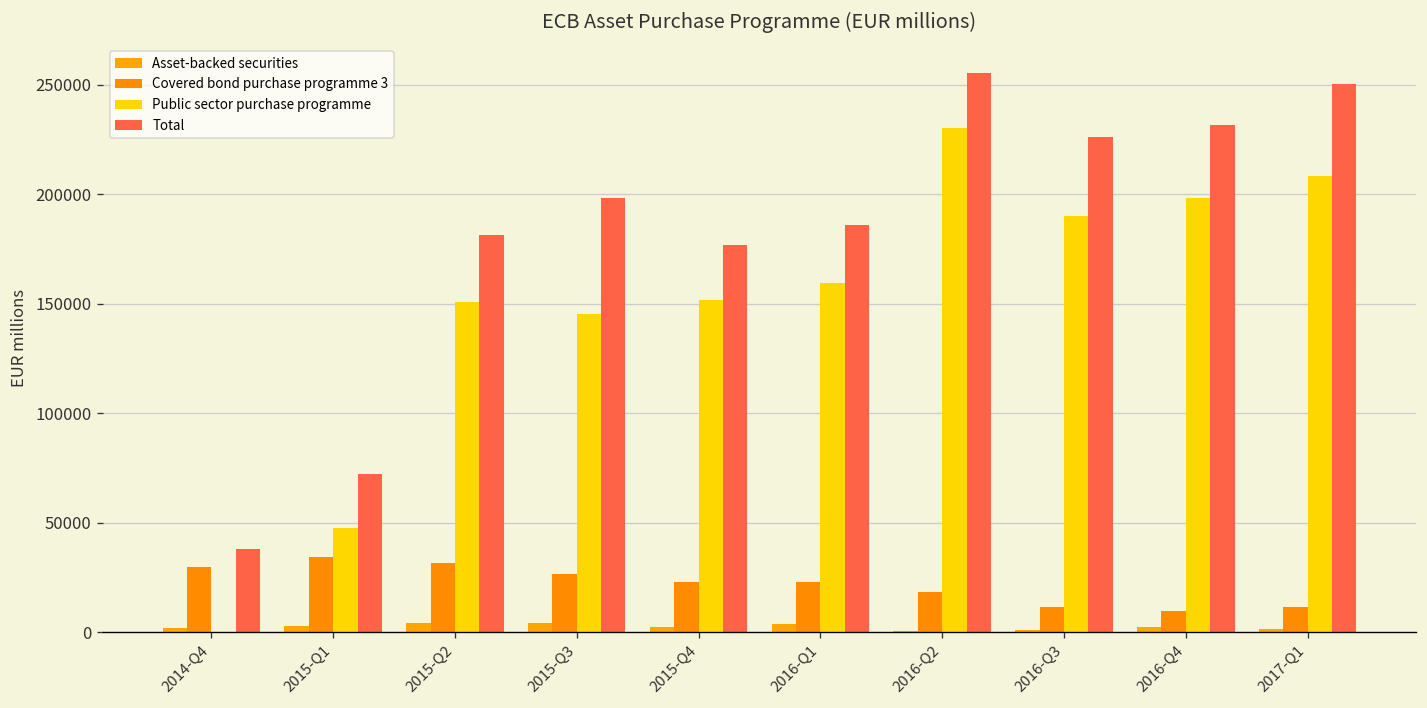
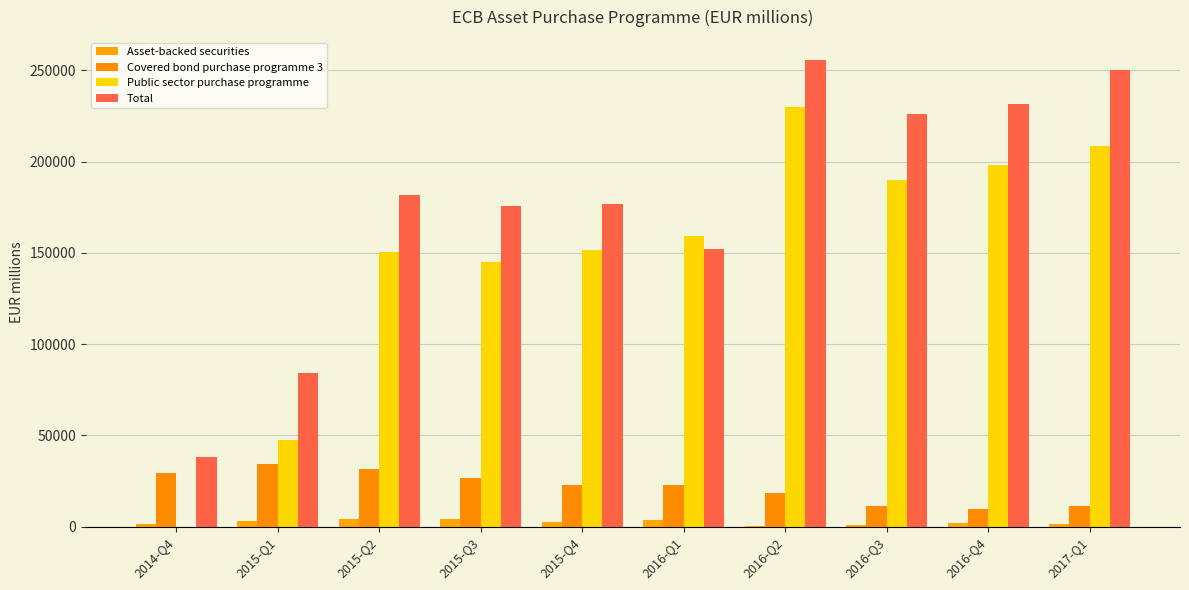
  {
    "Total": {
      "2014-Q4": 38000,
-     "2015-Q1": 72000,
+     "2015-Q1": 84000,
      "2015-Q2": 182000,
-     "2015-Q3": 198000,
+     "2015-Q3": 176000,
      "2015-Q4": 177000,
-     "2016-Q1": 186000,
+     "2016-Q1": 152000,
      "2016-Q2": 256000,
      "2016-Q3": 226000,
      "2016-Q4": 232000,
      "2017-Q1": 250000
    }
  }
